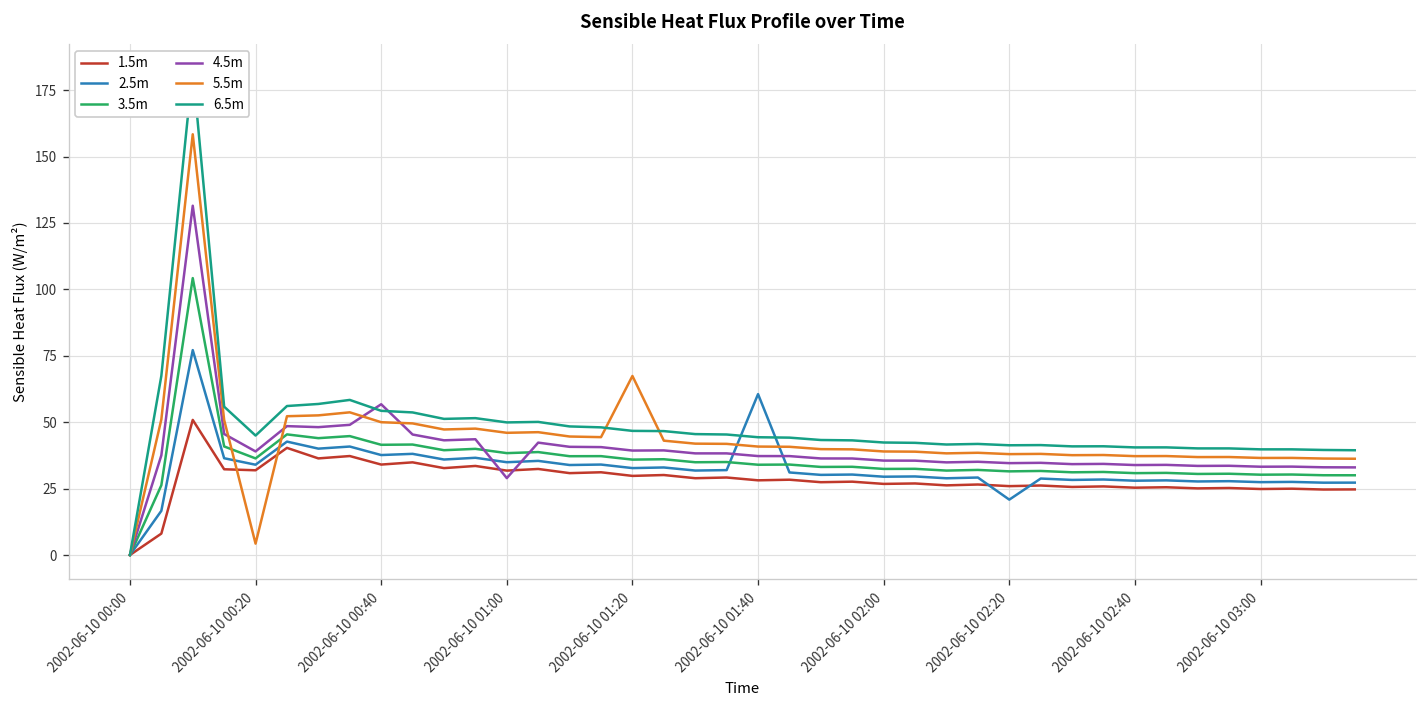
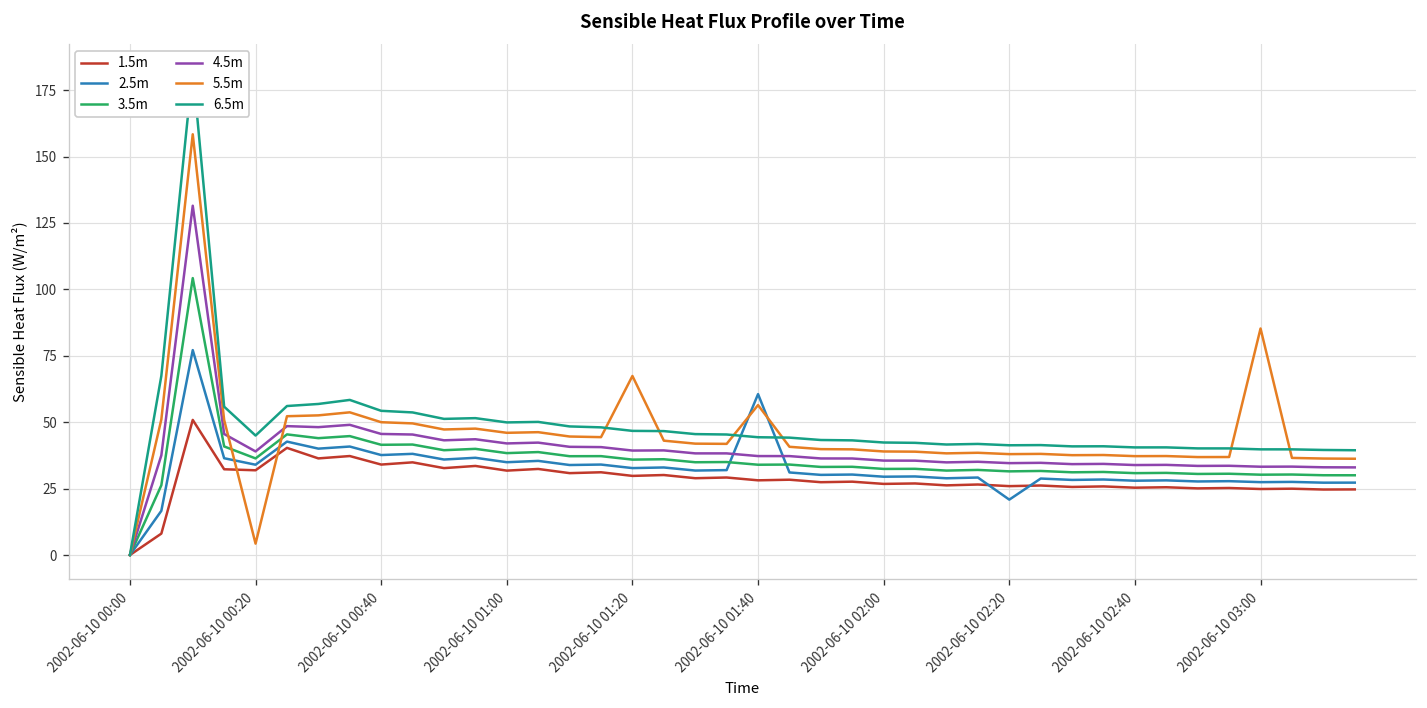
  {
    "1.5m": {
      "2002-06-10 00:20": 32,
      "2002-06-10 00:40": 34,
      "2002-06-10 01:00": 32,
      "2002-06-10 01:20": 30,
      "2002-06-10 01:40": 28,
      "2002-06-10 02:00": 27,
      "2002-06-10 02:20": 26,
      "2002-06-10 02:40": 25,
      "2002-06-10 03:00": 25
    },
    "2.5m": {
      "2002-06-10 00:20": 34,
      "2002-06-10 00:40": 38,
      "2002-06-10 01:00": 35,
      "2002-06-10 01:20": 33,
      "2002-06-10 01:40": 61,
      "2002-06-10 02:00": 29,
      "2002-06-10 02:20": 21,
      "2002-06-10 02:40": 28,
      "2002-06-10 03:00": 27
    },
    "4.5m": {
      "2002-06-10 00:20": 39,
-     "2002-06-10 00:40": 57,
-     "2002-06-10 01:00": 29,
+     "2002-06-10 00:40": 46,
+     "2002-06-10 01:00": 42,
      "2002-06-10 01:20": 39,
      "2002-06-10 01:40": 37,
      "2002-06-10 02:00": 36,
      "2002-06-10 02:20": 35,
      "2002-06-10 02:40": 34,
      "2002-06-10 03:00": 33
    },
    "5.5m": {
      "2002-06-10 00:20": 4,
      "2002-06-10 00:40": 50,
      "2002-06-10 01:00": 46,
      "2002-06-10 01:20": 67,
-     "2002-06-10 01:40": 41,
+     "2002-06-10 01:40": 56,
      "2002-06-10 02:00": 39,
      "2002-06-10 02:20": 38,
      "2002-06-10 02:40": 37,
-     "2002-06-10 03:00": 37
+     "2002-06-10 03:00": 85
    }
  }
